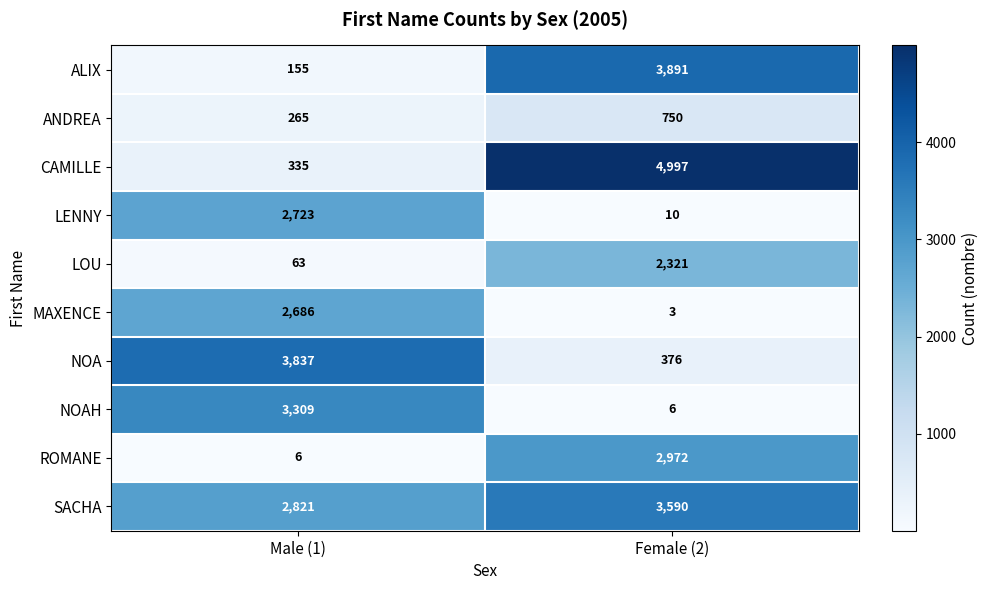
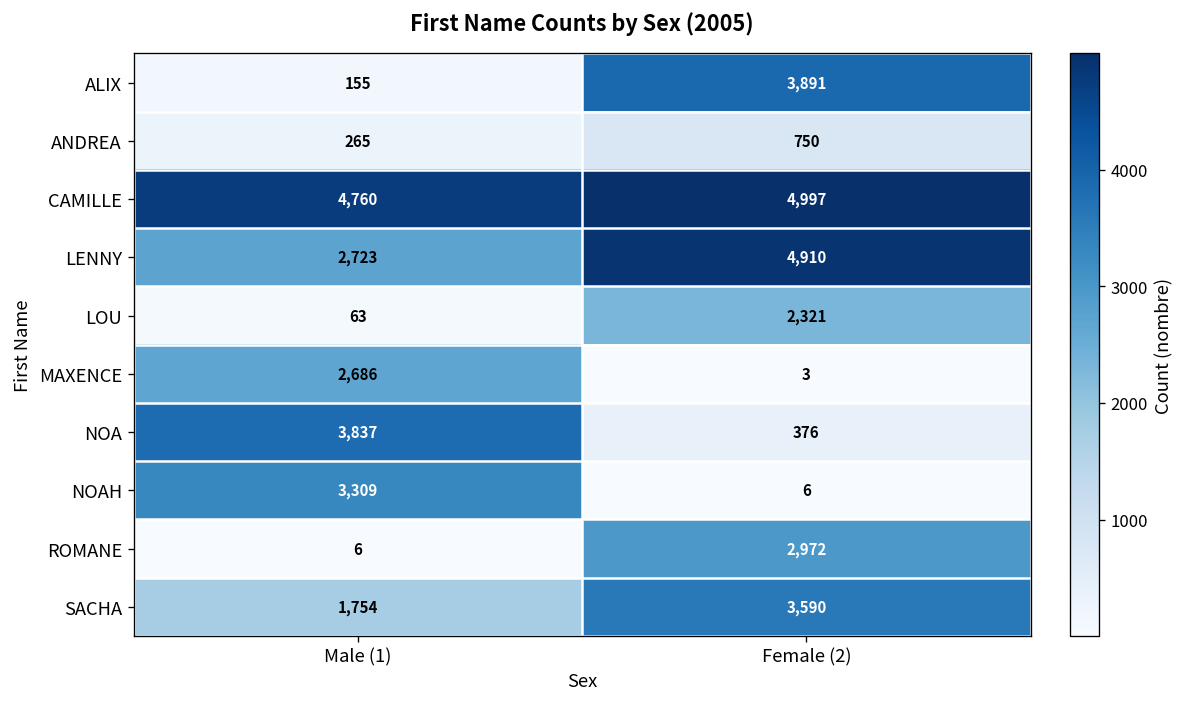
  {
    "ALIX": {
      "Male (1)": "155",
      "Female (2)": "3,891"
    },
    "ANDREA": {
      "Male (1)": "265",
      "Female (2)": "750"
    },
    "CAMILLE": {
-     "Male (1)": "335",
+     "Male (1)": "4,760",
      "Female (2)": "4,997"
    },
    "LENNY": {
      "Male (1)": "2,723",
-     "Female (2)": "10"
+     "Female (2)": "4,910"
    },
    "LOU": {
      "Male (1)": "63",
      "Female (2)": "2,321"
    },
    "MAXENCE": {
      "Male (1)": "2,686",
      "Female (2)": "3"
    },
    "NOA": {
      "Male (1)": "3,837",
      "Female (2)": "376"
    },
    "NOAH": {
      "Male (1)": "3,309",
      "Female (2)": "6"
    },
    "ROMANE": {
      "Male (1)": "6",
      "Female (2)": "2,972"
    },
    "SACHA": {
-     "Male (1)": "2,821",
+     "Male (1)": "1,754",
      "Female (2)": "3,590"
    }
  }
